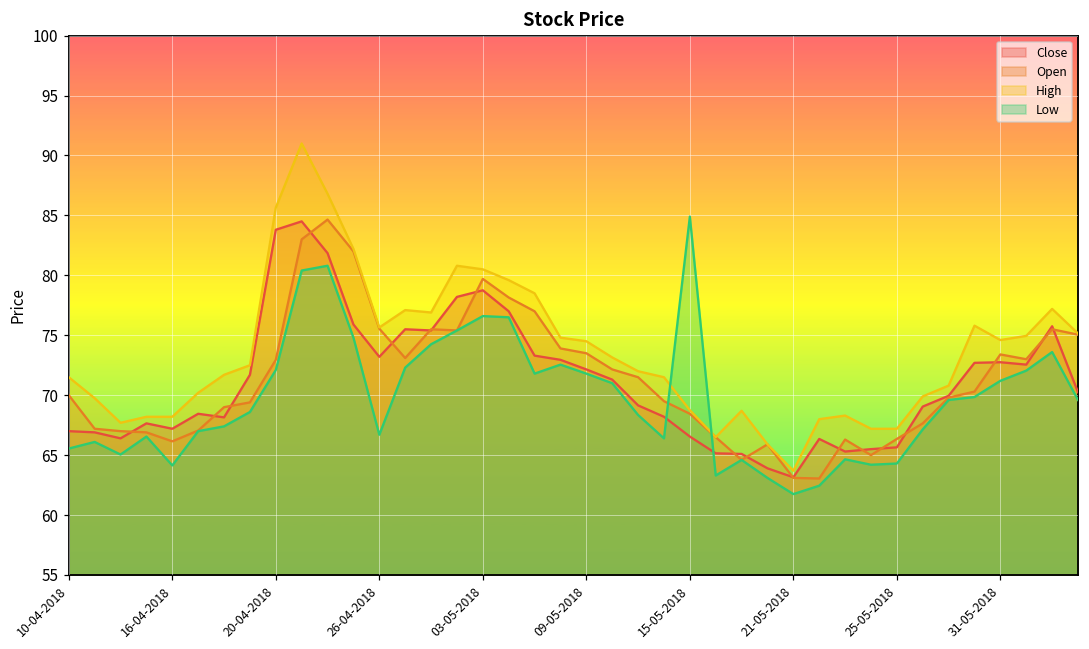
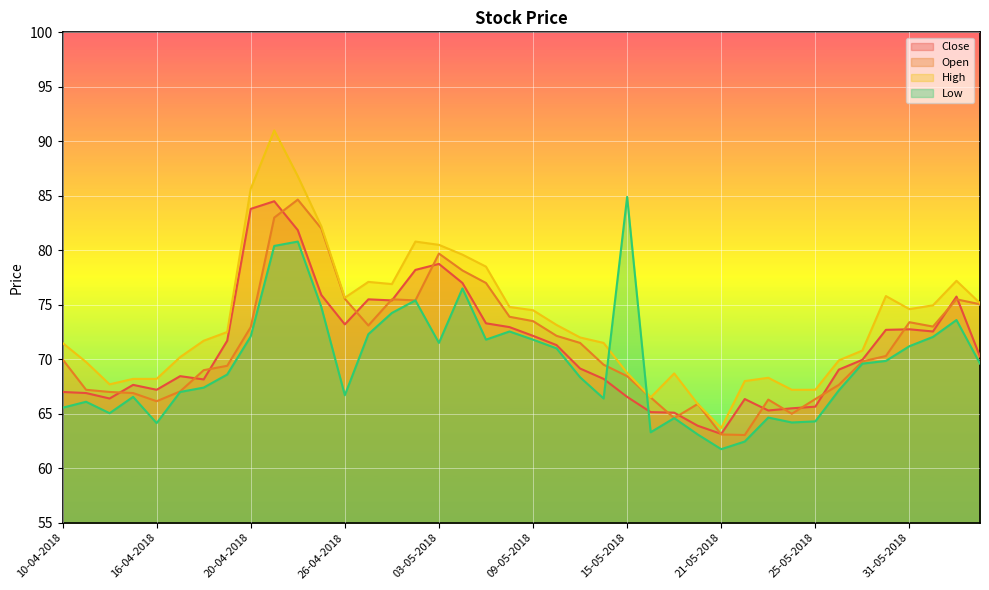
  {
    "Low": {
      "10-04-2018": 65.6,
      "16-04-2018": 64.1,
      "20-04-2018": 72.1,
      "26-04-2018": 66.7,
-     "03-05-2018": 76.6,
+     "03-05-2018": 71.5,
      "09-05-2018": 71.8,
      "15-05-2018": 84.9,
      "21-05-2018": 61.8,
      "25-05-2018": 64.3,
      "31-05-2018": 71.2
    }
  }
